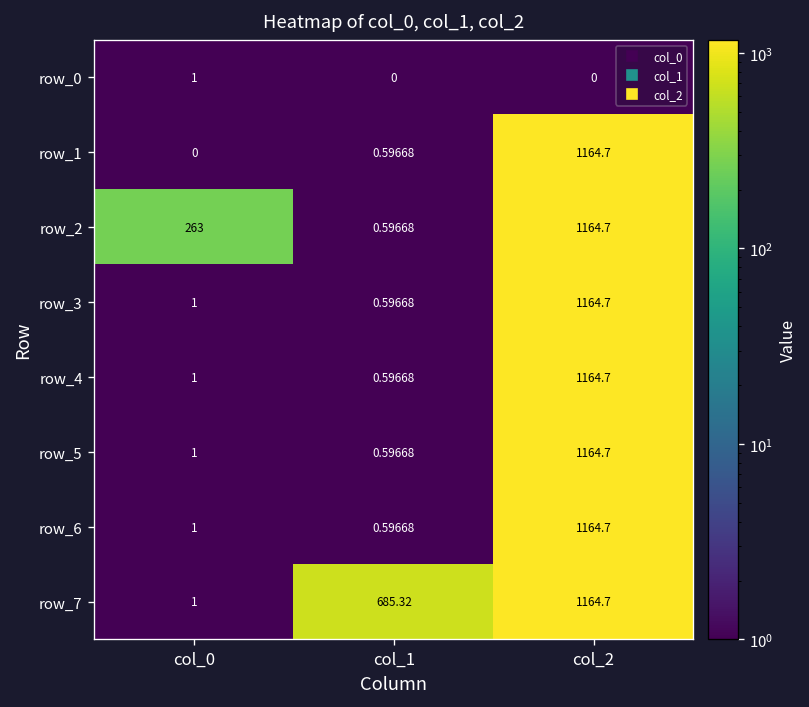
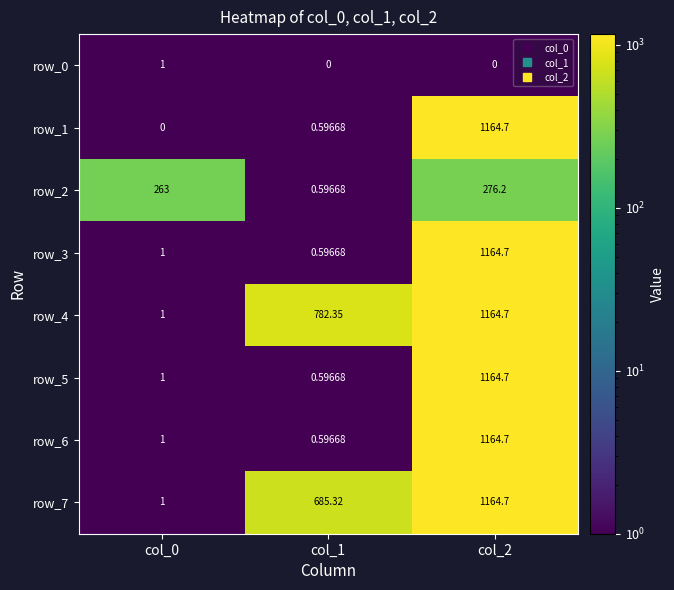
  {
    "row_0": {
      "col_0": 1,
      "col_1": 0,
      "col_2": 0
    },
    "row_1": {
      "col_0": 0,
      "col_1": 0.59668,
      "col_2": 1164.7
    },
    "row_2": {
      "col_0": 263,
      "col_1": 0.59668,
-     "col_2": 1164.7
+     "col_2": 276.2
    },
    "row_3": {
      "col_0": 1,
      "col_1": 0.59668,
      "col_2": 1164.7
    },
    "row_4": {
      "col_0": 1,
-     "col_1": 0.59668,
+     "col_1": 782.35,
      "col_2": 1164.7
    },
    "row_5": {
      "col_0": 1,
      "col_1": 0.59668,
      "col_2": 1164.7
    },
    "row_6": {
      "col_0": 1,
      "col_1": 0.59668,
      "col_2": 1164.7
    },
    "row_7": {
      "col_0": 1,
      "col_1": 685.32,
      "col_2": 1164.7
    }
  }
